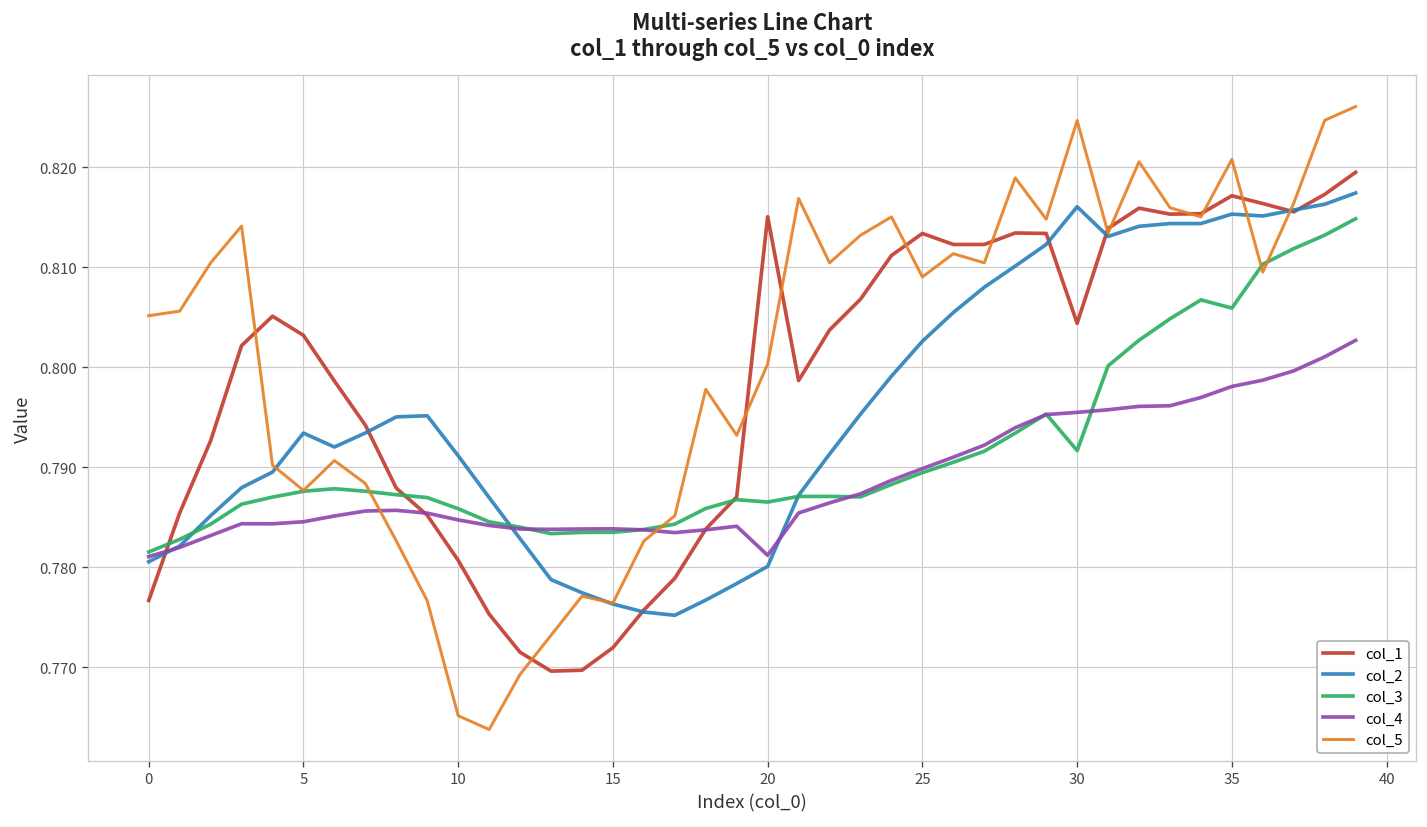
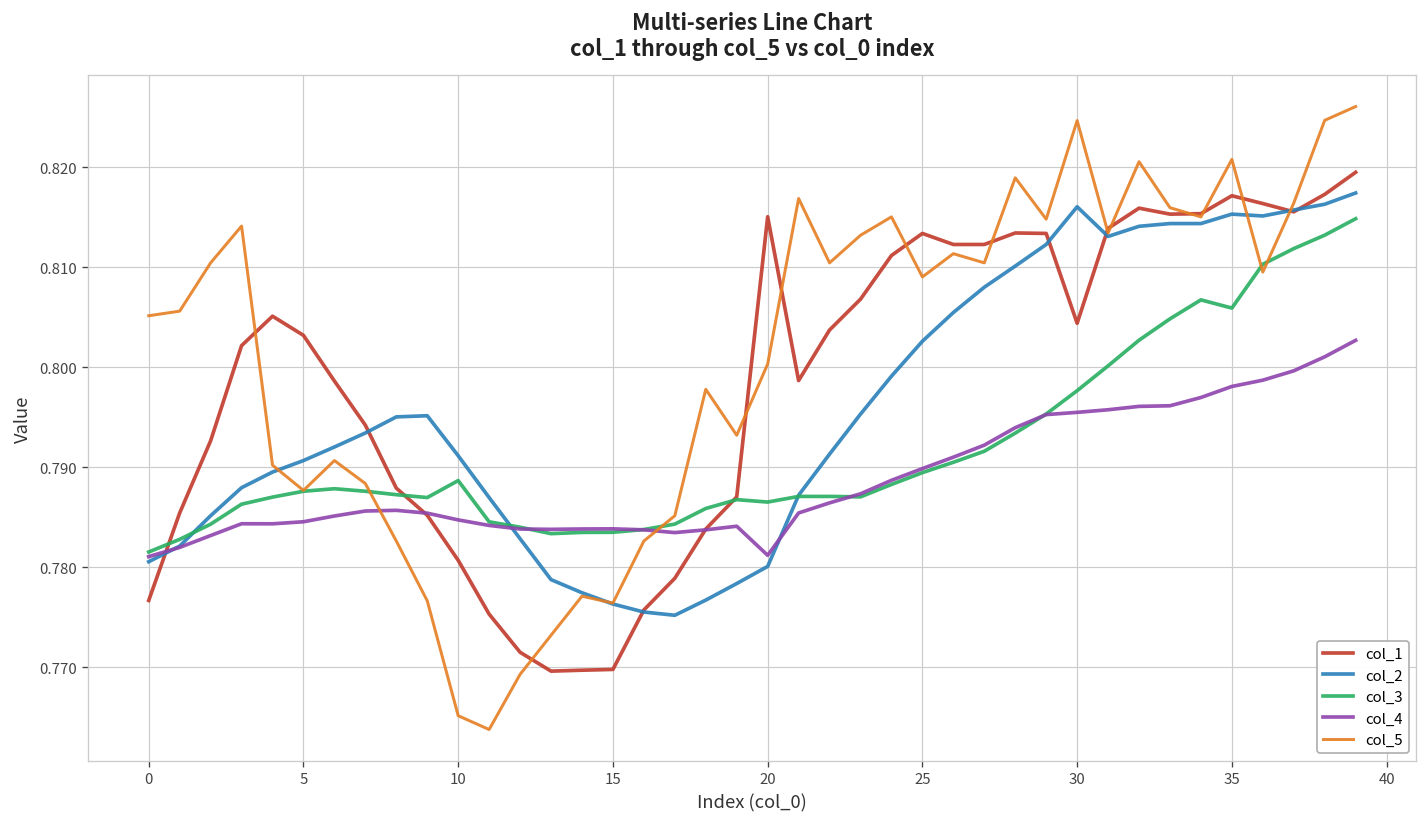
  {
    "col_1": {
      "0": 0.777,
      "5": 0.803,
      "10": 0.781,
-     "15": 0.772,
+     "15": 0.770,
      "20": 0.815,
      "25": 0.813,
      "30": 0.804,
      "35": 0.817
    },
    "col_2": {
      "0": 0.781,
-     "5": 0.793,
+     "5": 0.791,
      "10": 0.791,
      "20": 0.780,
      "25": 0.803,
      "30": 0.816,
      "35": 0.815
    },
    "col_3": {
      "0": 0.782,
-     "10": 0.786,
+     "10": 0.789,
      "15": 0.783,
      "20": 0.787,
      "25": 0.789,
-     "30": 0.792,
+     "30": 0.798,
      "35": 0.806
    },
    "col_4": {
      "0": 0.781,
      "5": 0.785,
      "10": 0.785,
      "15": 0.784,
      "20": 0.781,
      "25": 0.790,
      "30": 0.795,
      "35": 0.798
    },
    "col_5": {
      "0": 0.805,
      "10": 0.765,
      "20": 0.800,
      "25": 0.809,
      "30": 0.825,
      "35": 0.821
    }
  }
